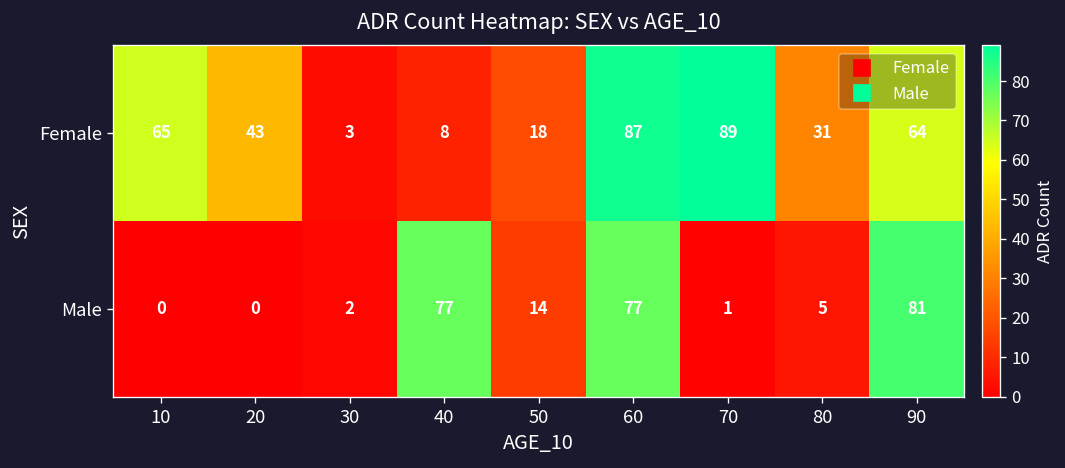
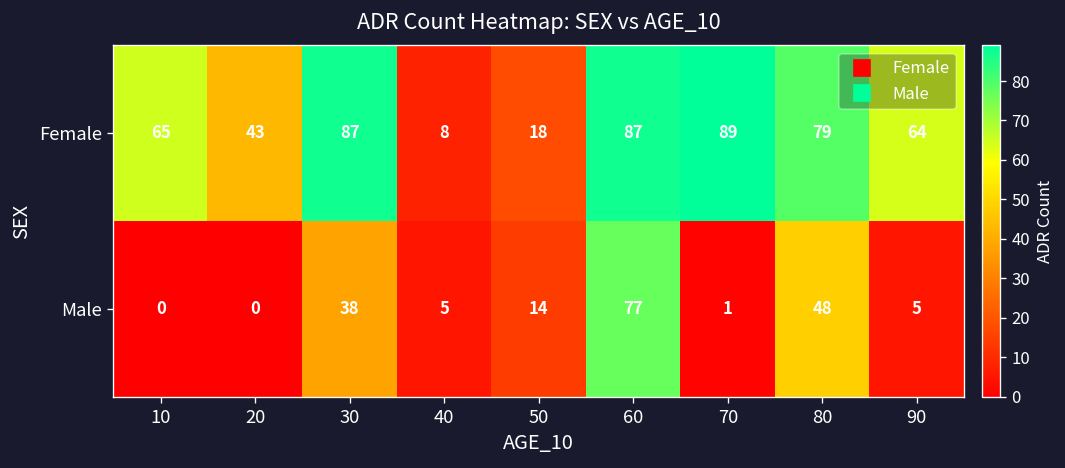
  {
    "Female": {
      "10": 65,
      "20": 43,
-     "30": 3,
+     "30": 87,
      "40": 8,
      "50": 18,
      "60": 87,
      "70": 89,
-     "80": 31,
+     "80": 79,
      "90": 64
    },
    "Male": {
      "10": 0,
      "20": 0,
-     "30": 2,
-     "40": 77,
+     "30": 38,
+     "40": 5,
      "50": 14,
      "60": 77,
      "70": 1,
-     "80": 5,
-     "90": 81
+     "80": 48,
+     "90": 5
    }
  }
